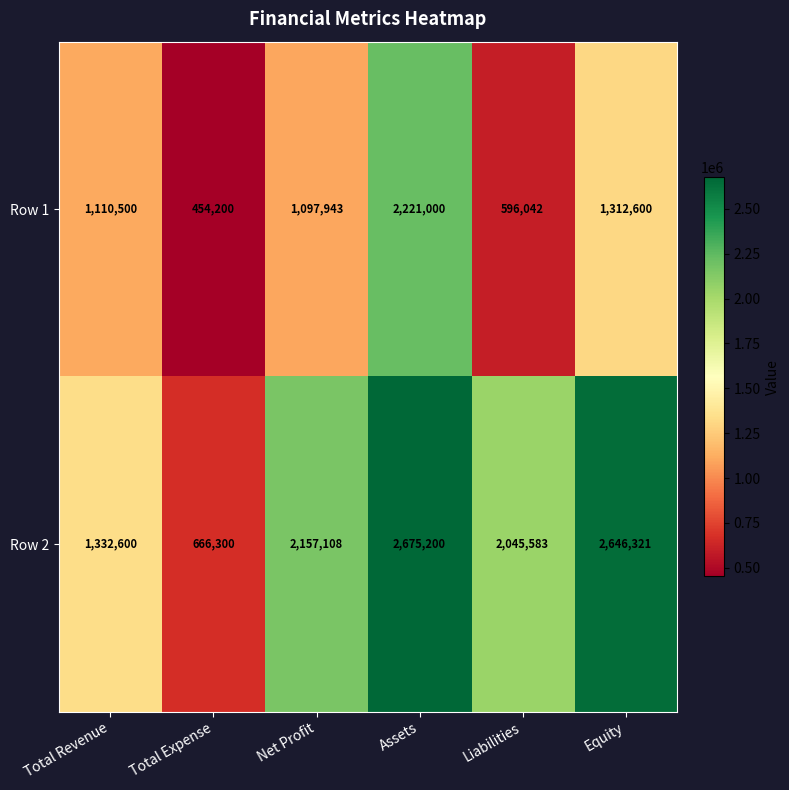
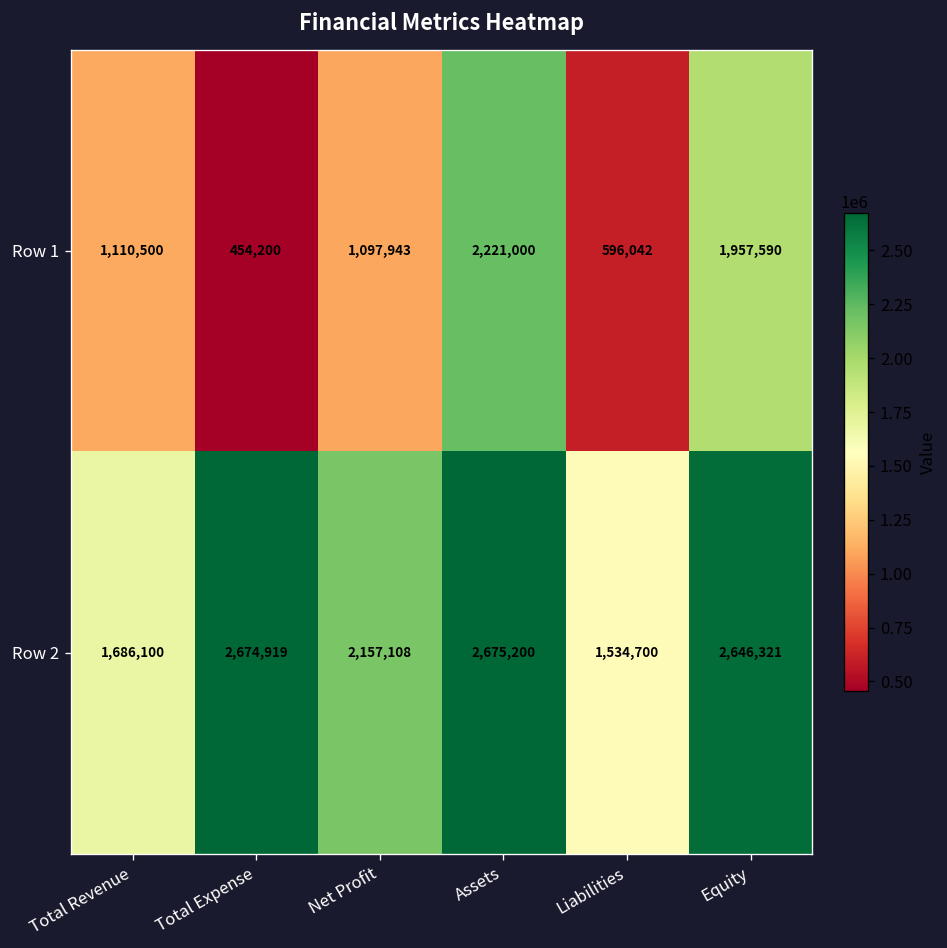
  {
    "Row 1": {
      "Total Revenue": "1,110,500",
      "Total Expense": "454,200",
      "Net Profit": "1,097,943",
      "Assets": "2,221,000",
      "Liabilities": "596,042",
-     "Equity": "1,312,600"
+     "Equity": "1,957,590"
    },
    "Row 2": {
-     "Total Revenue": "1,332,600",
-     "Total Expense": "666,300",
+     "Total Revenue": "1,686,100",
+     "Total Expense": "2,674,919",
      "Net Profit": "2,157,108",
      "Assets": "2,675,200",
-     "Liabilities": "2,045,583",
+     "Liabilities": "1,534,700",
      "Equity": "2,646,321"
    }
  }
